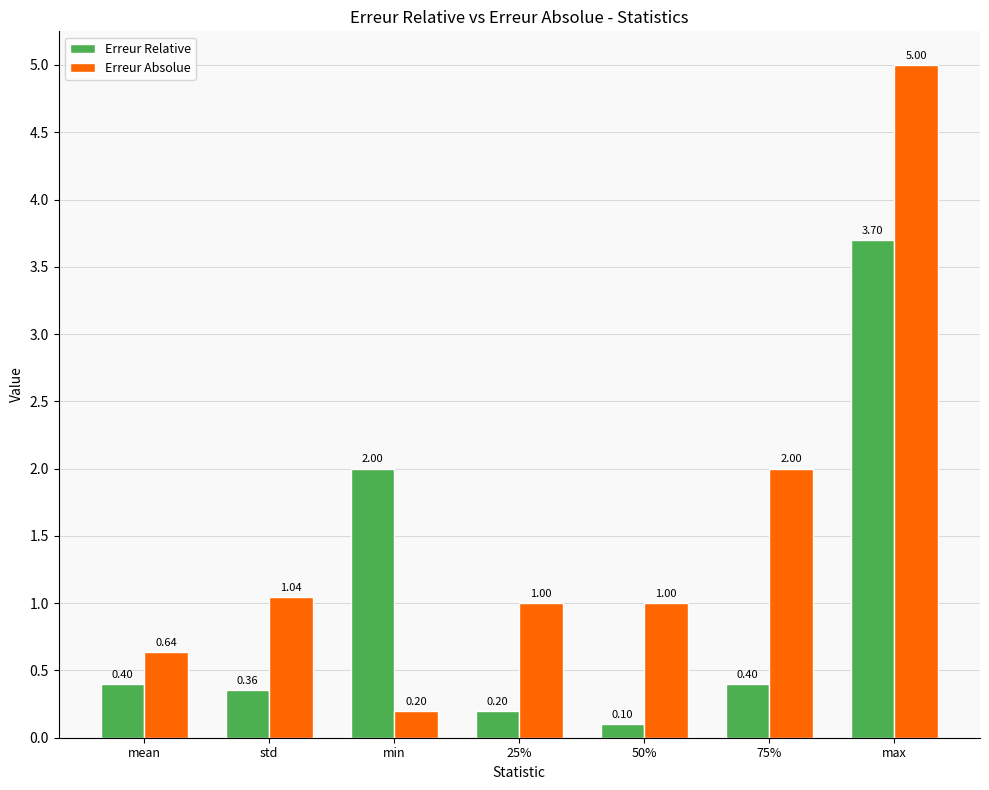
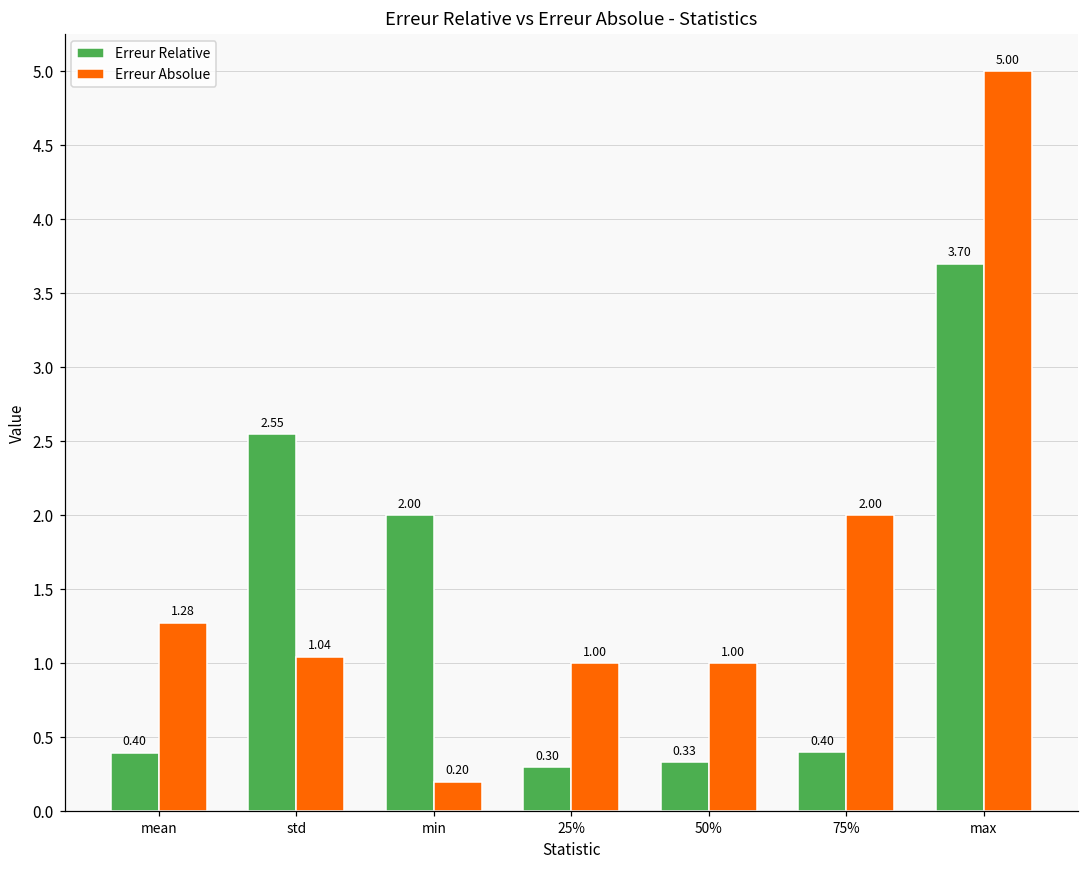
  {
    "Erreur Relative": {
      "mean": 0.40,
-     "std": 0.36,
+     "std": 2.55,
      "min": 2.00,
-     "25%": 0.20,
-     "50%": 0.10,
+     "25%": 0.30,
+     "50%": 0.33,
      "75%": 0.40,
      "max": 3.70
    },
    "Erreur Absolue": {
-     "mean": 0.64,
+     "mean": 1.28,
      "std": 1.04,
      "min": 0.20,
      "25%": 1.00,
      "50%": 1.00,
      "75%": 2.00,
      "max": 5.00
    }
  }
